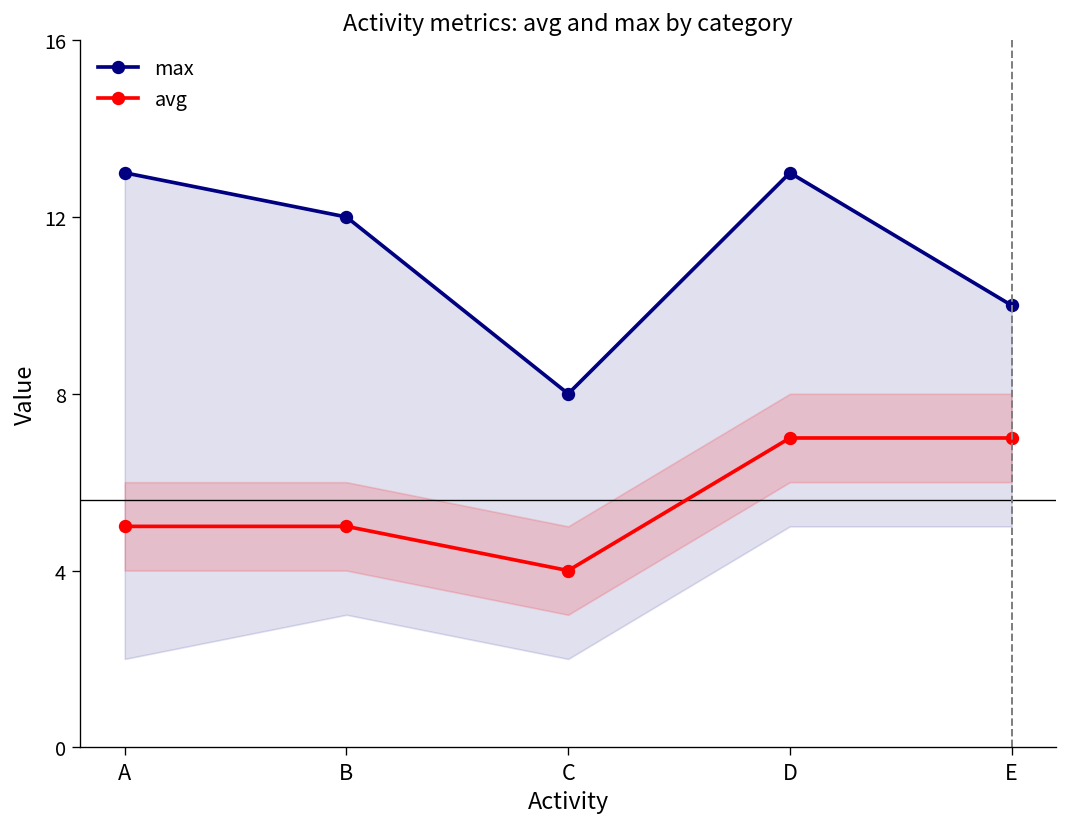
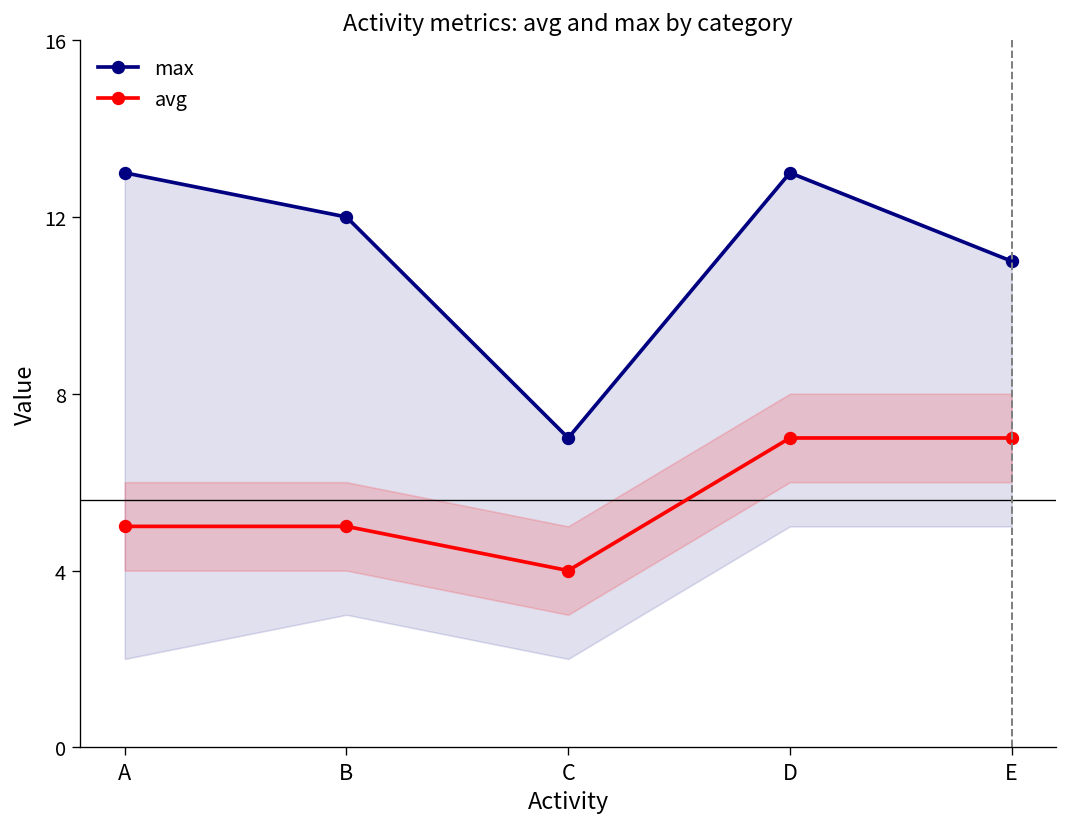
  {
    "max": {
      "A": 13,
      "B": 12,
-     "C": 8,
+     "C": 7,
      "D": 13,
-     "E": 10
+     "E": 11
    }
  }
